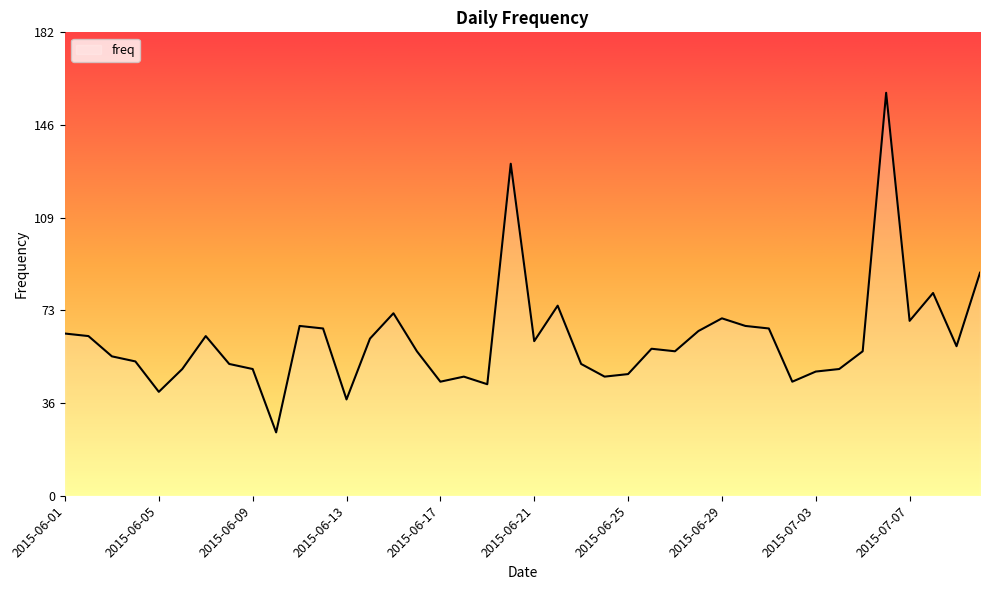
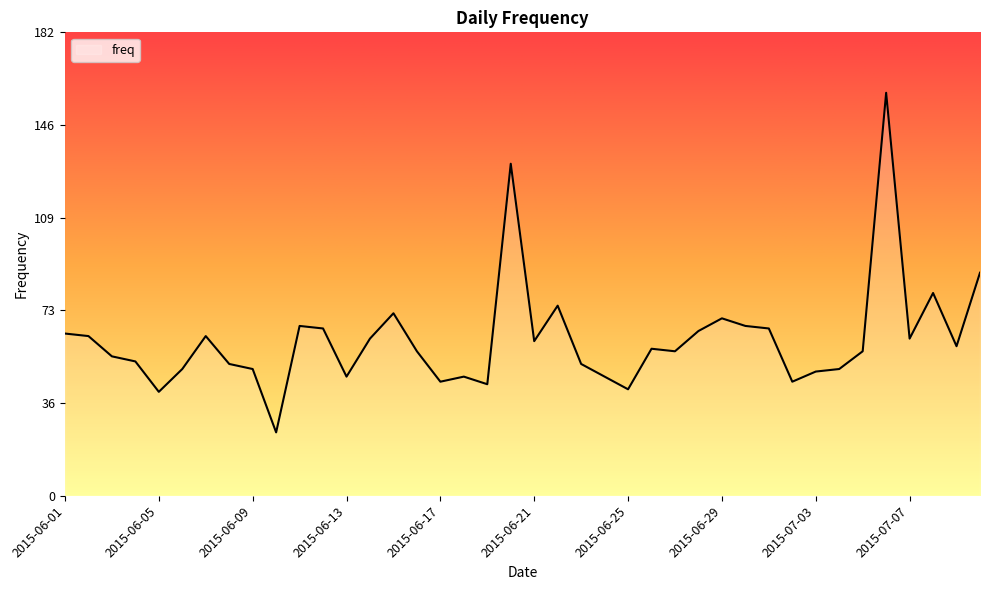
  {
    "2015-06-01": 64,
    "2015-06-05": 41,
    "2015-06-09": 50,
-   "2015-06-13": 38,
+   "2015-06-13": 47,
    "2015-06-17": 45,
    "2015-06-21": 61,
-   "2015-06-25": 48,
+   "2015-06-25": 42,
    "2015-06-29": 70,
    "2015-07-03": 49,
-   "2015-07-07": 69
+   "2015-07-07": 62
  }
